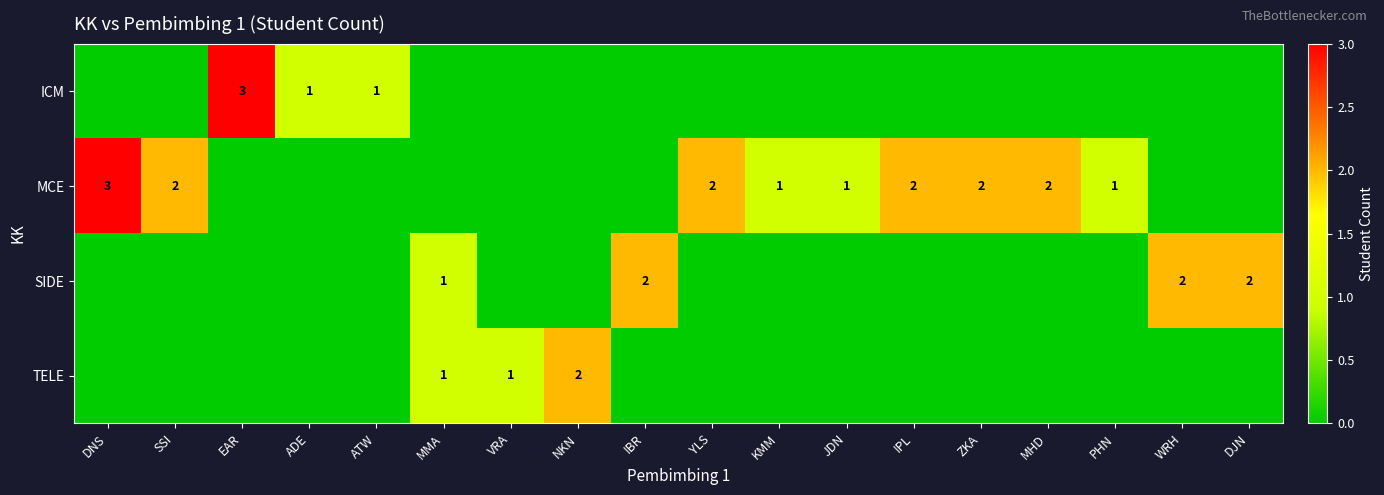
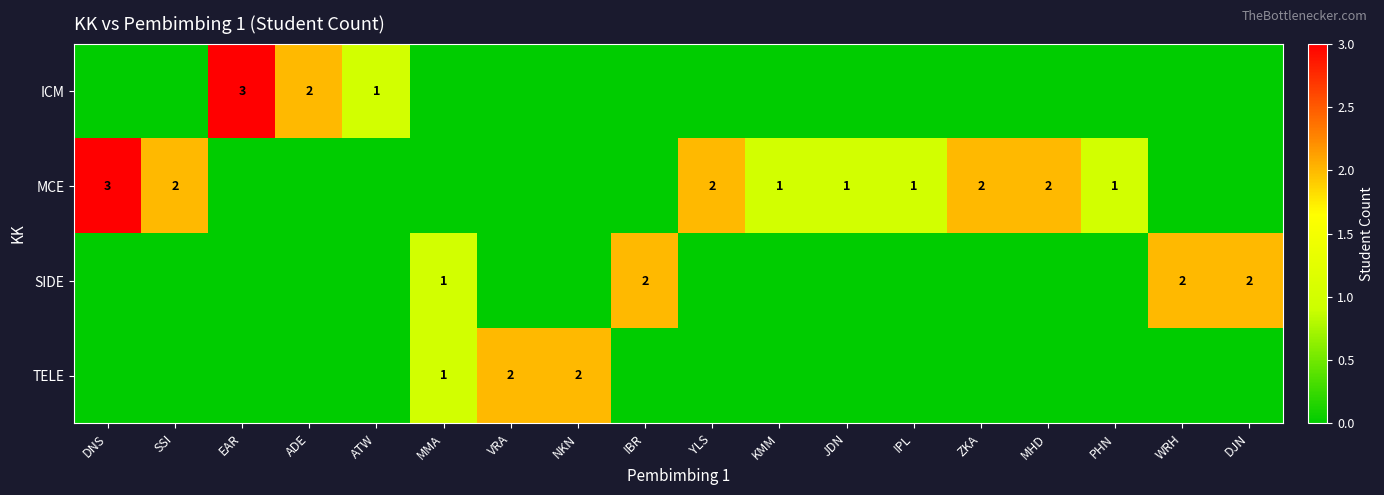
  {
    "ICM": {
      "EAR": 3,
-     "ADE": 1,
+     "ADE": 2,
      "ATW": 1
    },
    "MCE": {
      "DNS": 3,
      "SSI": 2,
      "YLS": 2,
      "KMM": 1,
      "JDN": 1,
-     "IPL": 2,
+     "IPL": 1,
      "ZKA": 2,
      "MHD": 2,
      "PHN": 1
    },
    "SIDE": {
      "MMA": 1,
      "IBR": 2,
      "WRH": 2,
      "DJN": 2
    },
    "TELE": {
      "MMA": 1,
-     "VRA": 1,
+     "VRA": 2,
      "NKN": 2
    }
  }
